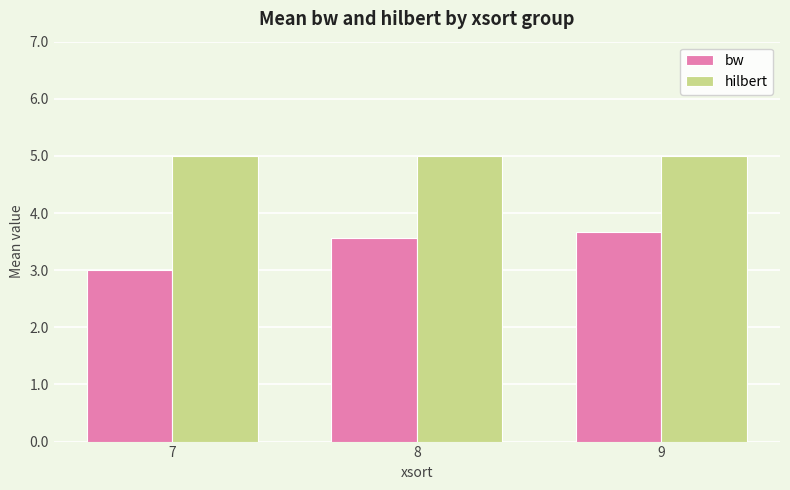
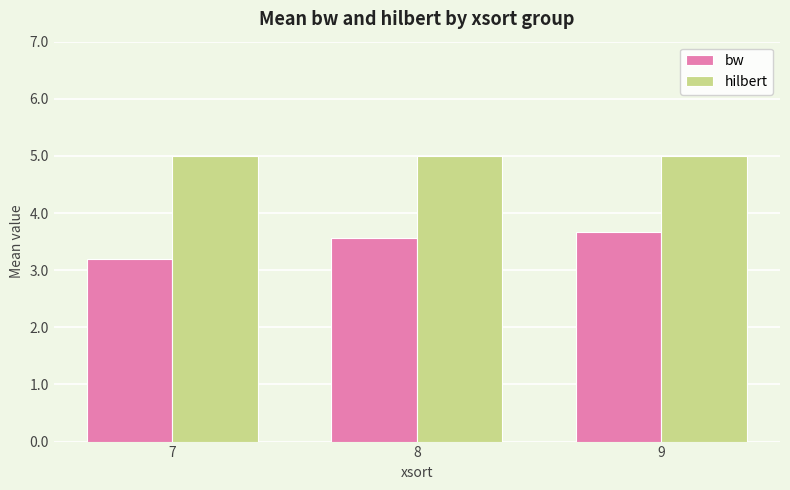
  {
    "bw": {
-     "7": 3.0,
+     "7": 3.2,
      "8": 3.6,
      "9": 3.7
    },
    "hilbert": {
      "7": 5.0,
      "8": 5.0,
      "9": 5.0
    }
  }
